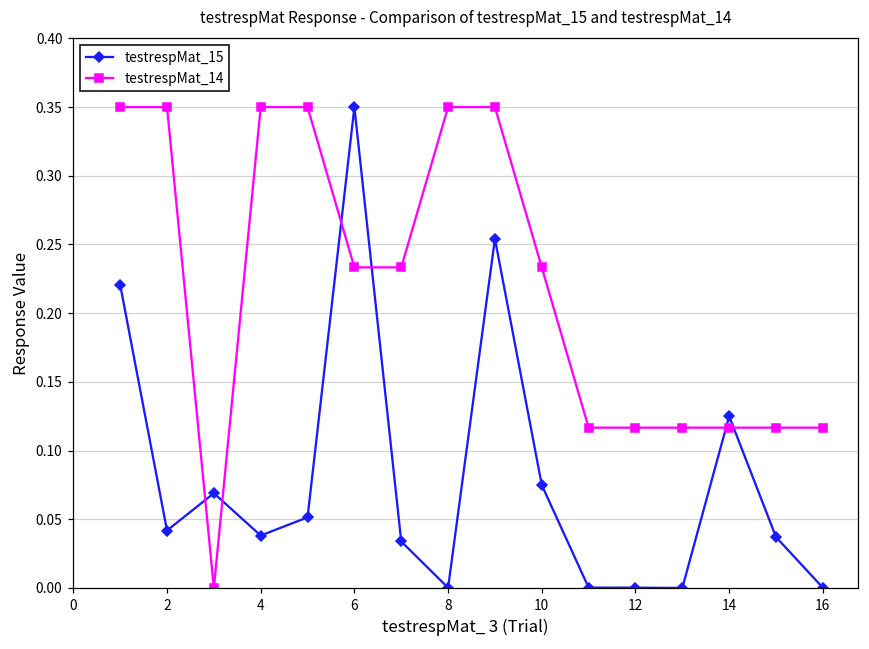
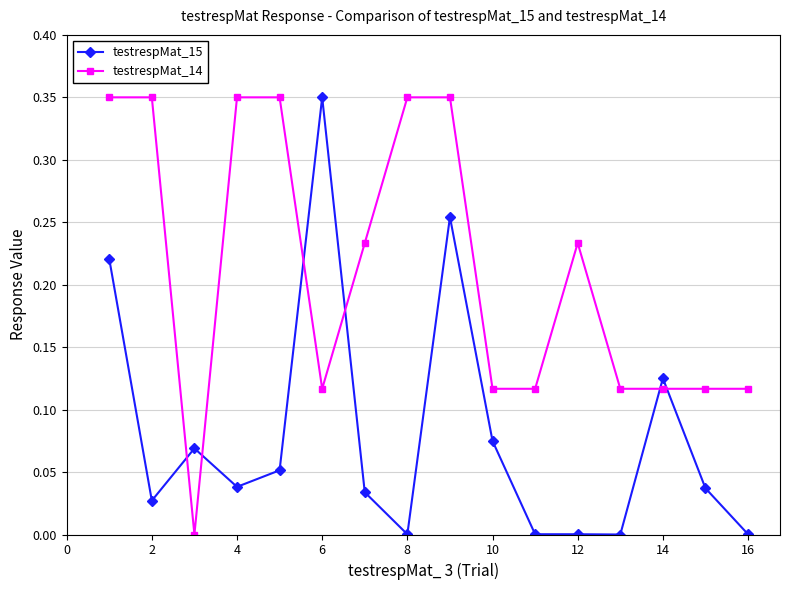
  {
    "testrespMat_15": {
-     "2": 0.042,
+     "2": 0.027,
      "4": 0.038,
      "6": 0.350,
      "8": 0.000,
      "10": 0.075,
      "12": 0.000,
      "14": 0.125,
      "16": 0.000
    },
    "testrespMat_14": {
      "2": 0.350,
      "4": 0.350,
-     "6": 0.233,
+     "6": 0.117,
      "8": 0.350,
-     "10": 0.233,
-     "12": 0.117,
+     "10": 0.117,
+     "12": 0.233,
      "14": 0.117,
      "16": 0.117
    }
  }
